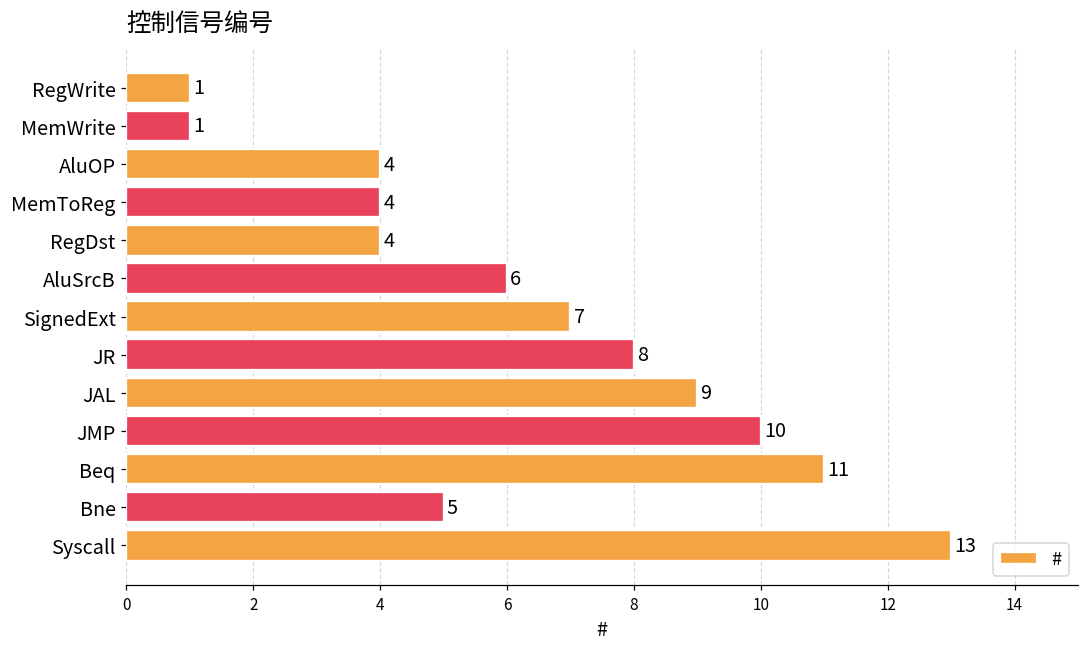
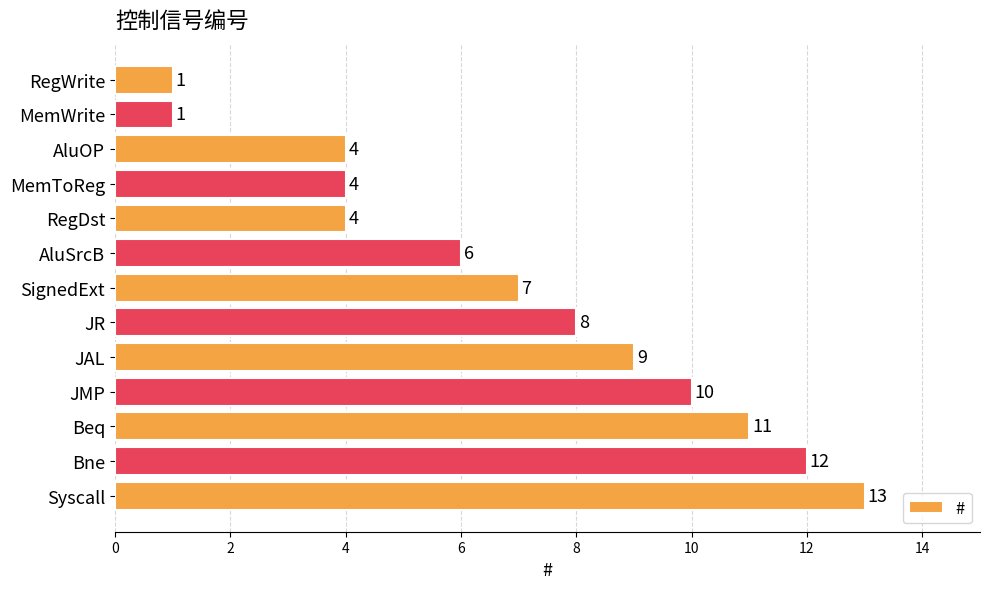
  {
    "RegWrite": 1,
    "MemWrite": 1,
    "AluOP": 4,
    "MemToReg": 4,
    "RegDst": 4,
    "AluSrcB": 6,
    "SignedExt": 7,
    "JR": 8,
    "JAL": 9,
    "JMP": 10,
    "Beq": 11,
-   "Bne": 5,
+   "Bne": 12,
    "Syscall": 13
  }
